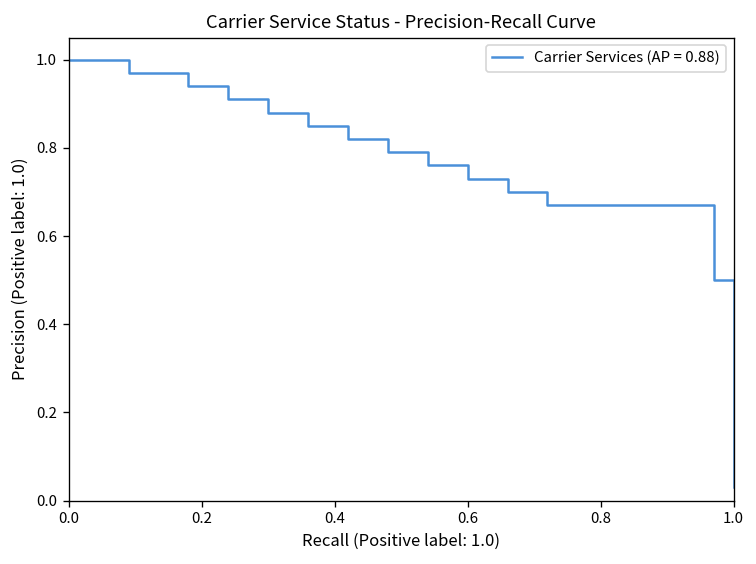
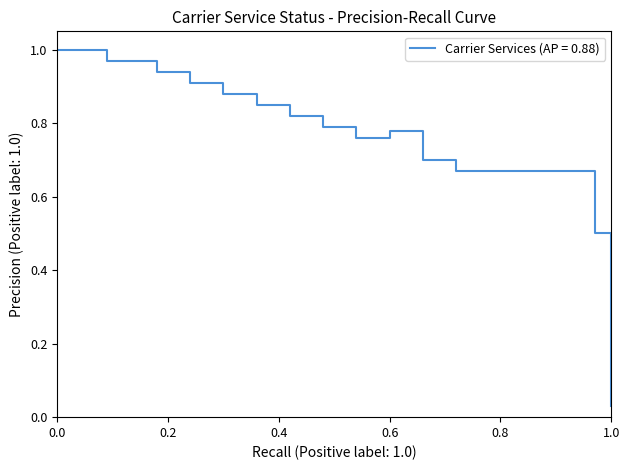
  {
    "0.0": 1.00,
-   "0.6": 0.73,
+   "0.6": 0.78,
    "1.0": 0.03
  }
